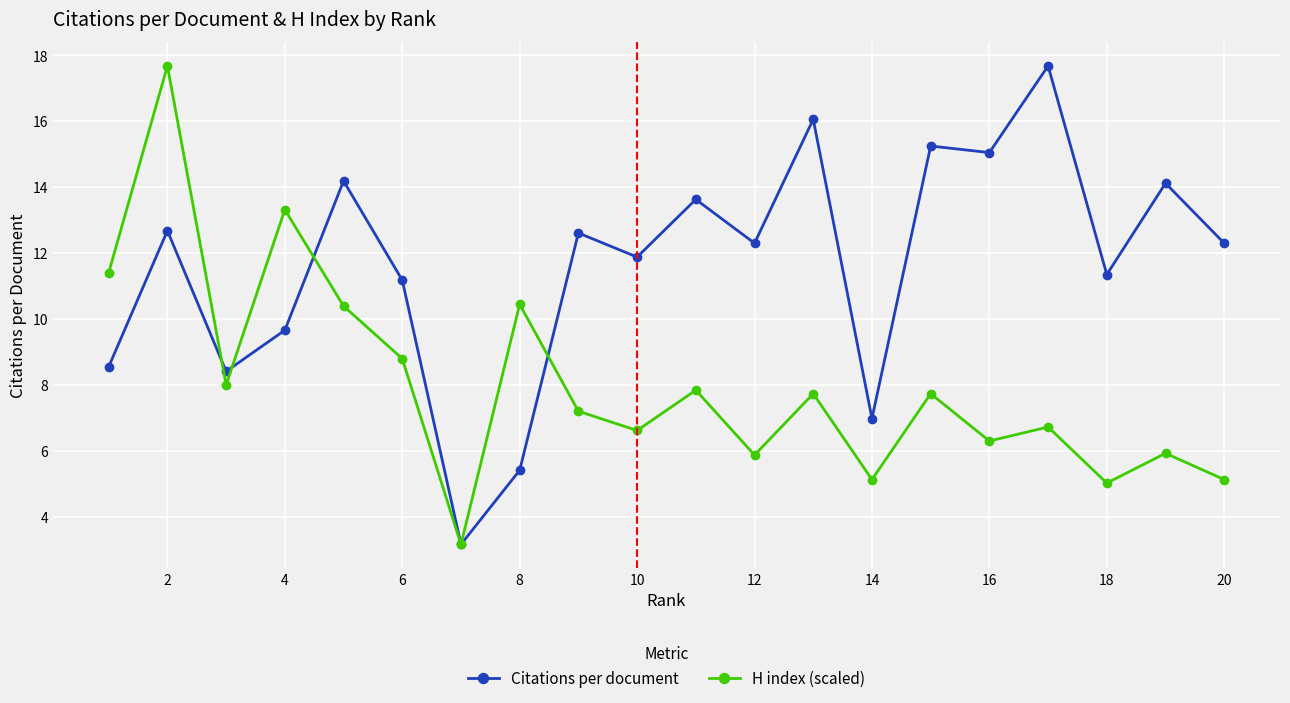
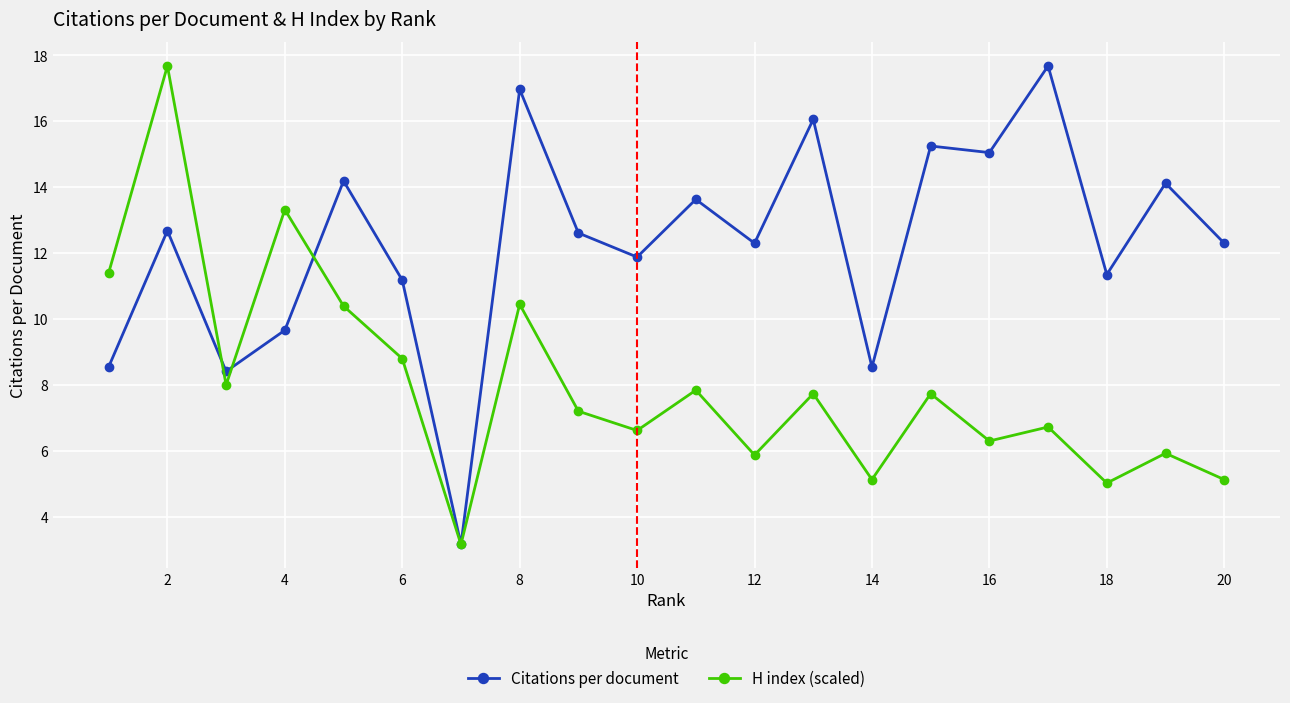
  {
    "Citations per document": {
      "2": 12.7,
      "4": 9.7,
      "6": 11.2,
-     "8": 5.4,
+     "8": 17.0,
      "10": 11.9,
      "12": 12.3,
-     "14": 7.0,
+     "14": 8.5,
      "16": 15.1,
      "18": 11.4,
      "20": 12.3
    },
    "H index (scaled)": {
      "2": 17.7,
      "4": 13.3,
      "6": 8.8,
      "8": 10.4,
      "10": 6.6,
      "12": 5.9,
      "14": 5.1,
      "16": 6.3,
      "18": 5.0,
      "20": 5.1
    }
  }
